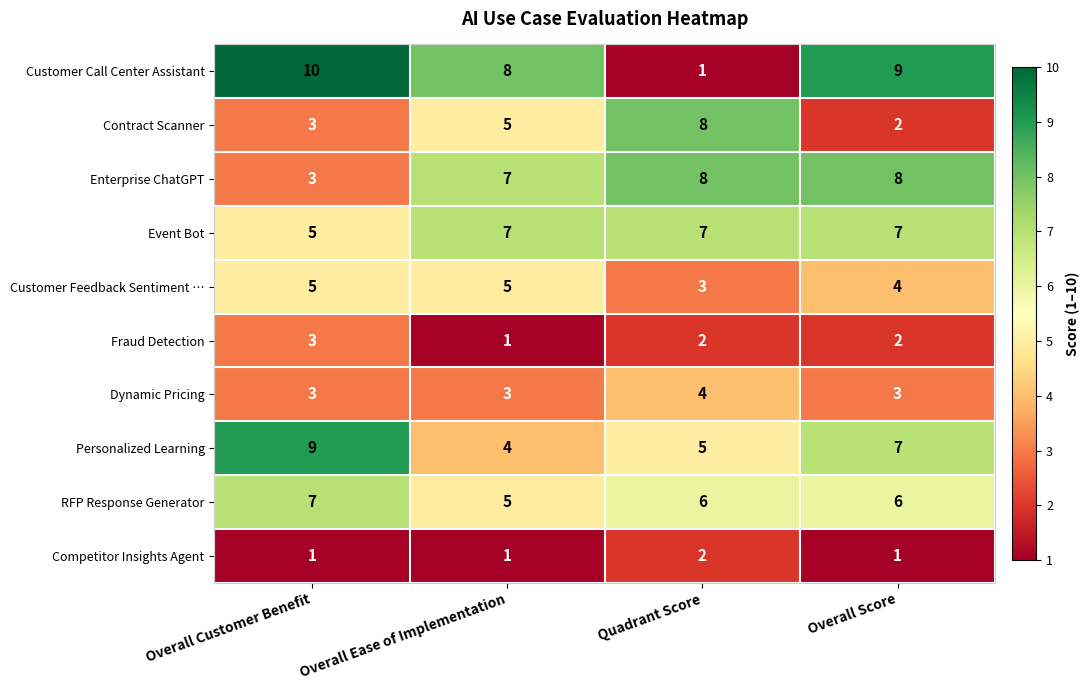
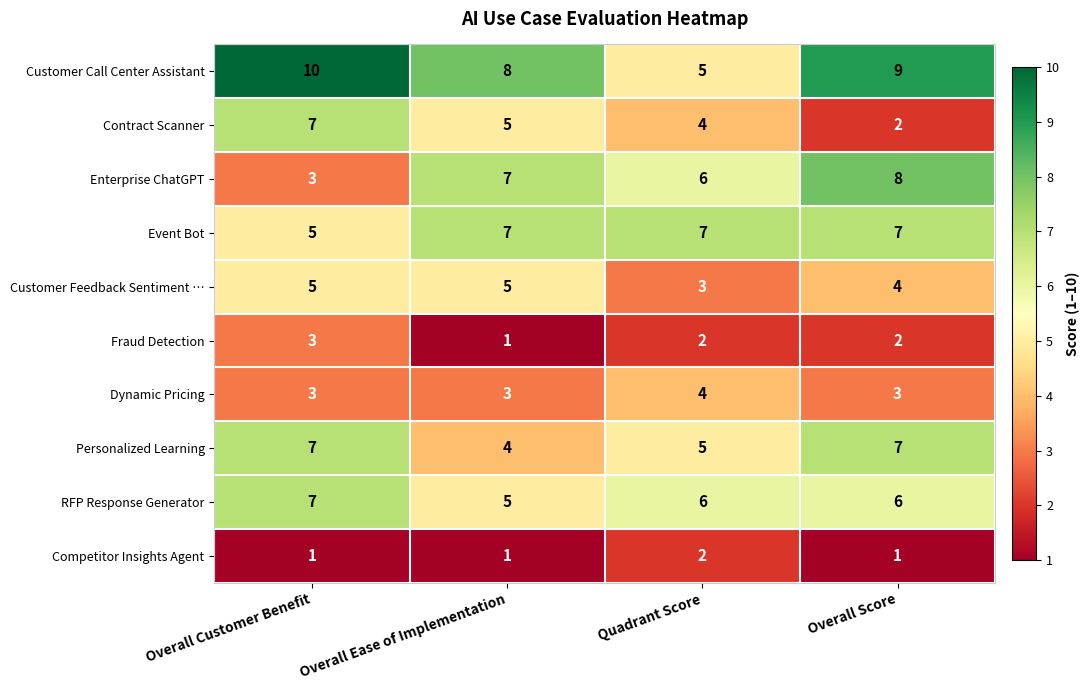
  {
    "Customer Call Center Assistant": {
      "Overall Customer Benefit": 10,
      "Overall Ease of Implementation": 8,
-     "Quadrant Score": 1,
+     "Quadrant Score": 5,
      "Overall Score": 9
    },
    "Contract Scanner": {
-     "Overall Customer Benefit": 3,
+     "Overall Customer Benefit": 7,
      "Overall Ease of Implementation": 5,
-     "Quadrant Score": 8,
+     "Quadrant Score": 4,
      "Overall Score": 2
    },
    "Enterprise ChatGPT": {
      "Overall Customer Benefit": 3,
      "Overall Ease of Implementation": 7,
-     "Quadrant Score": 8,
+     "Quadrant Score": 6,
      "Overall Score": 8
    },
    "Event Bot": {
      "Overall Customer Benefit": 5,
      "Overall Ease of Implementation": 7,
      "Quadrant Score": 7,
      "Overall Score": 7
    },
    "Customer Feedback Sentiment …": {
      "Overall Customer Benefit": 5,
      "Overall Ease of Implementation": 5,
      "Quadrant Score": 3,
      "Overall Score": 4
    },
    "Fraud Detection": {
      "Overall Customer Benefit": 3,
      "Overall Ease of Implementation": 1,
      "Quadrant Score": 2,
      "Overall Score": 2
    },
    "Dynamic Pricing": {
      "Overall Customer Benefit": 3,
      "Overall Ease of Implementation": 3,
      "Quadrant Score": 4,
      "Overall Score": 3
    },
    "Personalized Learning": {
-     "Overall Customer Benefit": 9,
+     "Overall Customer Benefit": 7,
      "Overall Ease of Implementation": 4,
      "Quadrant Score": 5,
      "Overall Score": 7
    },
    "RFP Response Generator": {
      "Overall Customer Benefit": 7,
      "Overall Ease of Implementation": 5,
      "Quadrant Score": 6,
      "Overall Score": 6
    },
    "Competitor Insights Agent": {
      "Overall Customer Benefit": 1,
      "Overall Ease of Implementation": 1,
      "Quadrant Score": 2,
      "Overall Score": 1
    }
  }
